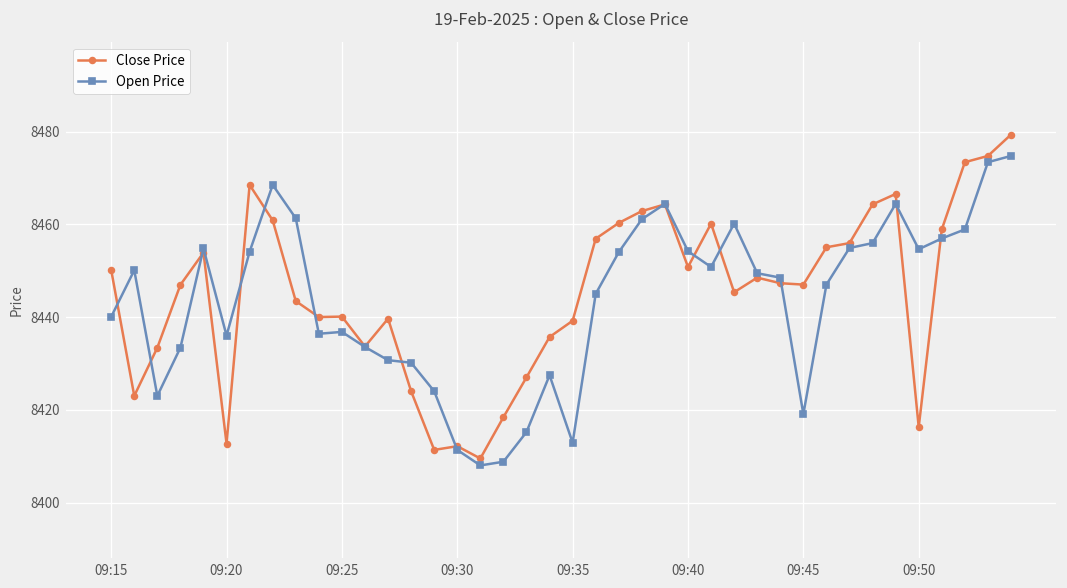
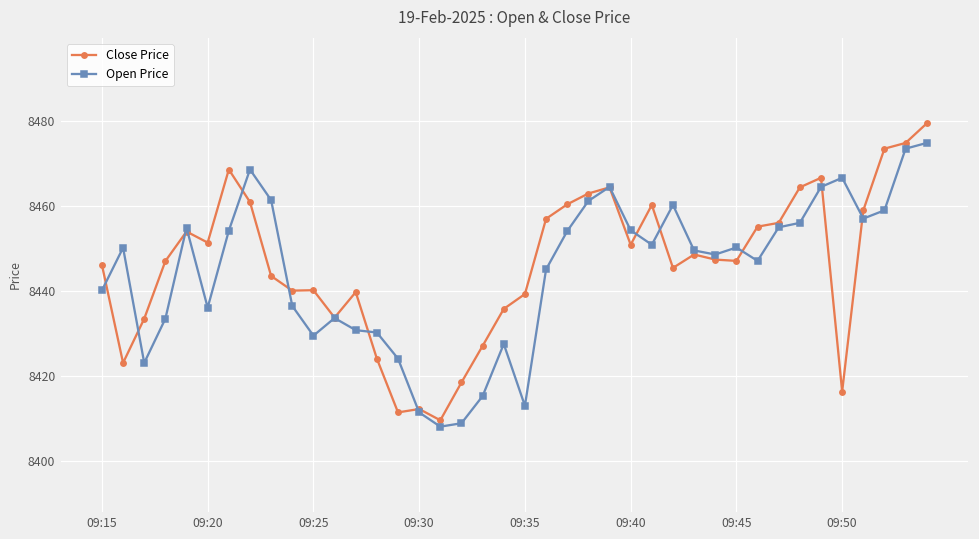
  {
    "Close Price": {
-     "09:15": 8450,
-     "09:20": 8413,
+     "09:15": 8446,
+     "09:20": 8451,
      "09:25": 8440,
      "09:30": 8412,
      "09:35": 8439,
      "09:40": 8451,
      "09:45": 8447,
      "09:50": 8416
    },
    "Open Price": {
      "09:15": 8440,
      "09:20": 8436,
-     "09:25": 8437,
+     "09:25": 8429,
      "09:30": 8411,
      "09:35": 8413,
      "09:40": 8454,
-     "09:45": 8419,
-     "09:50": 8455
+     "09:45": 8450,
+     "09:50": 8467
    }
  }
